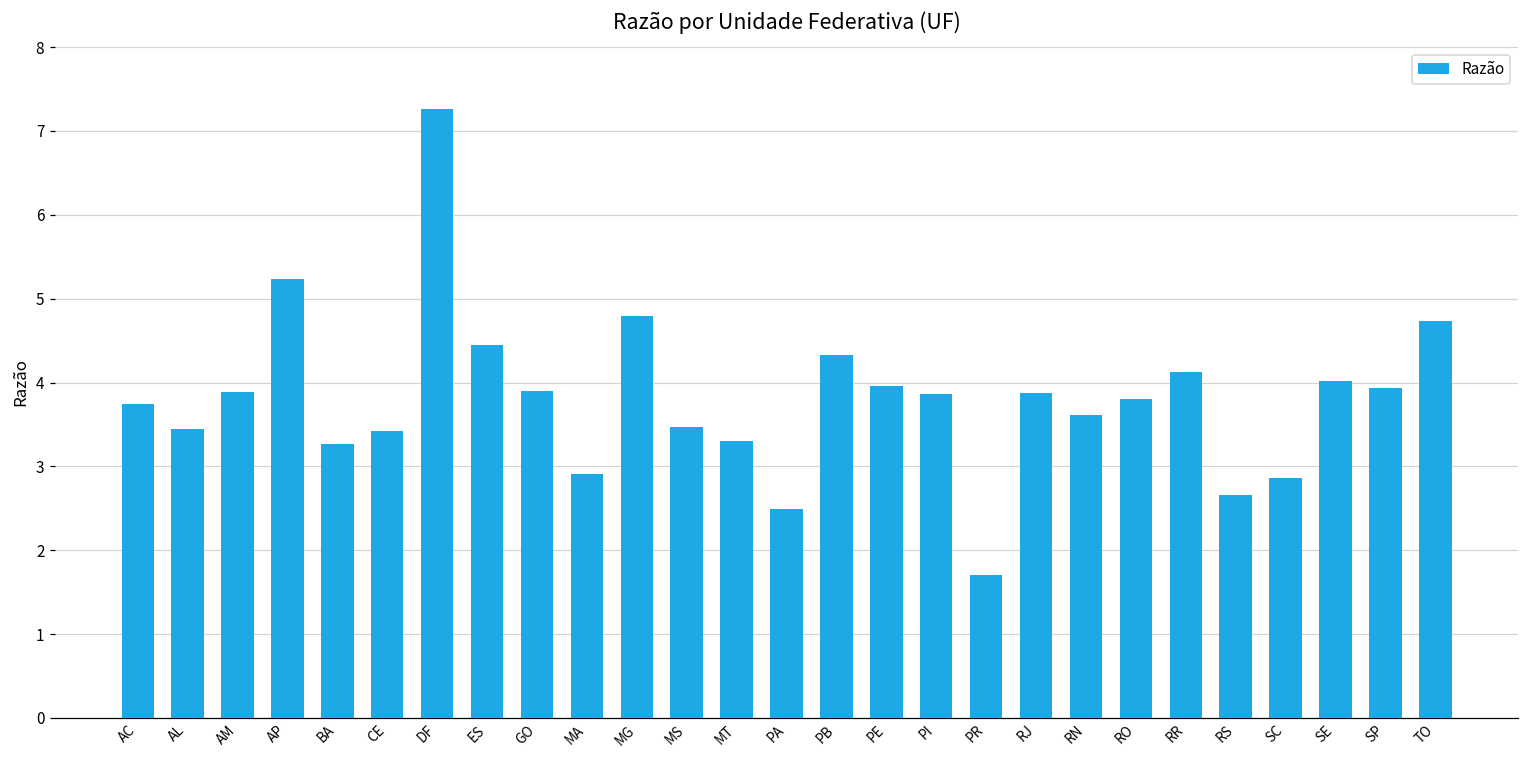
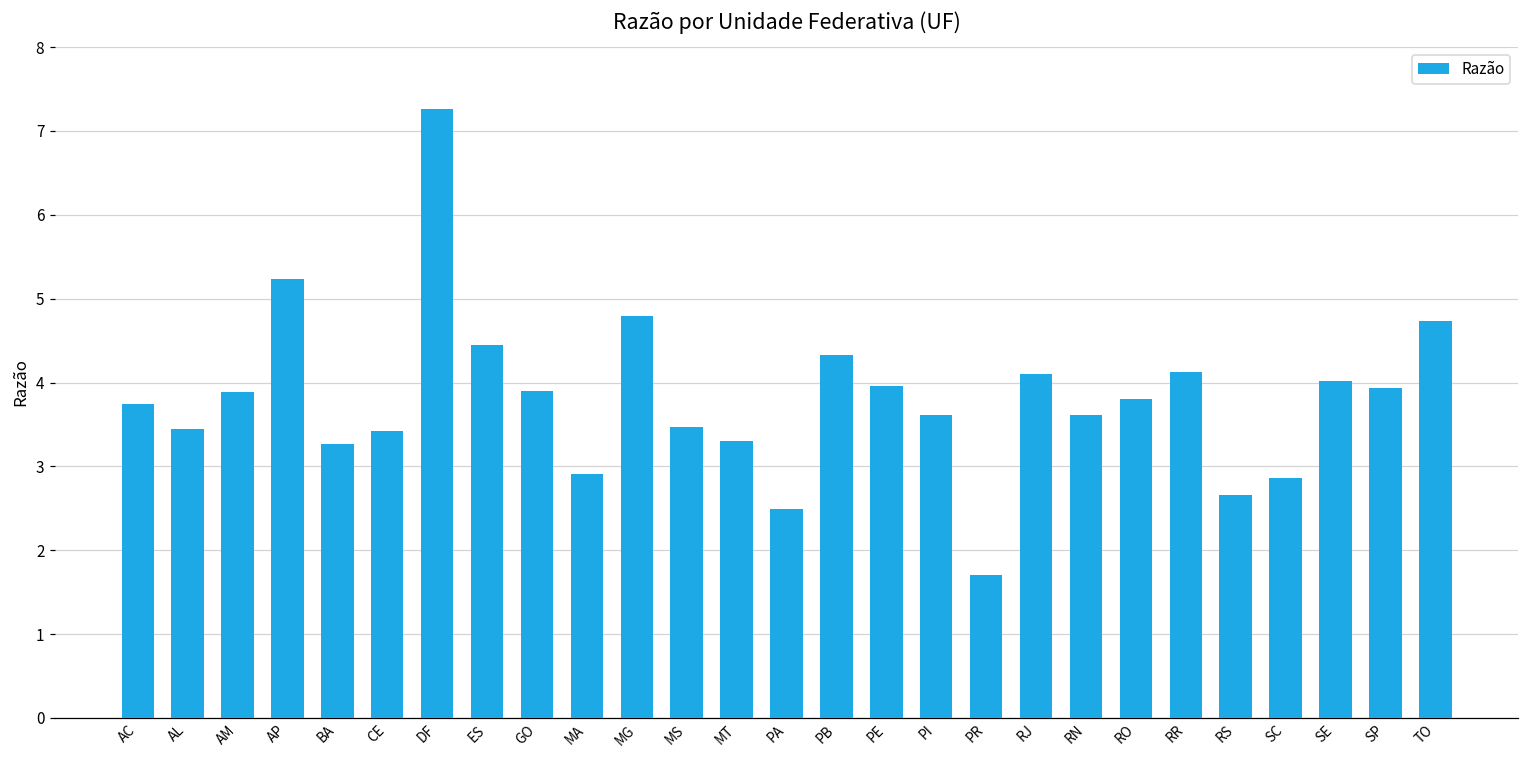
  {
    "AC": 3.7,
    "AL": 3.4,
    "AM": 3.9,
    "AP": 5.2,
    "BA": 3.3,
    "CE": 3.4,
    "DF": 7.3,
    "ES": 4.5,
    "GO": 3.9,
    "MA": 2.9,
    "MG": 4.8,
    "MS": 3.5,
    "MT": 3.3,
    "PA": 2.5,
    "PB": 4.3,
    "PE": 4.0,
-   "PI": 3.9,
+   "PI": 3.6,
    "PR": 1.7,
-   "RJ": 3.9,
+   "RJ": 4.1,
    "RN": 3.6,
    "RO": 3.8,
    "RR": 4.1,
    "RS": 2.7,
    "SC": 2.9,
    "SE": 4.0,
    "SP": 3.9,
    "TO": 4.7
  }
